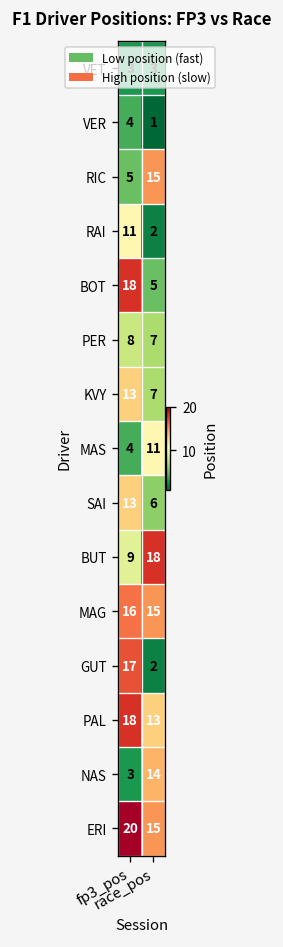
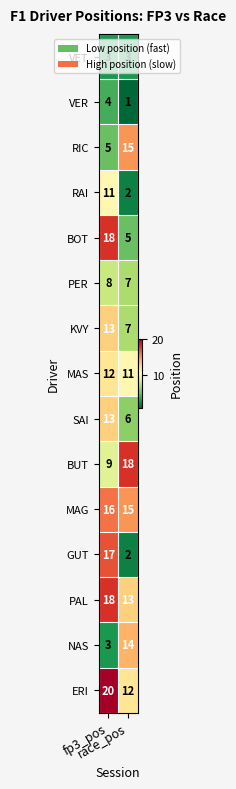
  {
    "VER": {
      "fp3_pos": 4,
      "race_pos": 1
    },
    "RIC": {
      "fp3_pos": 5,
      "race_pos": 15
    },
    "RAI": {
      "fp3_pos": 11,
      "race_pos": 2
    },
    "BOT": {
      "fp3_pos": 18,
      "race_pos": 5
    },
    "PER": {
      "fp3_pos": 8,
      "race_pos": 7
    },
    "KVY": {
      "fp3_pos": 13,
      "race_pos": 7
    },
    "MAS": {
-     "fp3_pos": 4,
+     "fp3_pos": 12,
      "race_pos": 11
    },
    "SAI": {
      "fp3_pos": 13,
      "race_pos": 6
    },
    "BUT": {
      "fp3_pos": 9,
      "race_pos": 18
    },
    "MAG": {
      "fp3_pos": 16,
      "race_pos": 15
    },
    "GUT": {
      "fp3_pos": 17,
      "race_pos": 2
    },
    "PAL": {
      "fp3_pos": 18,
      "race_pos": 13
    },
    "NAS": {
      "fp3_pos": 3,
      "race_pos": 14
    },
    "ERI": {
      "fp3_pos": 20,
-     "race_pos": 15
+     "race_pos": 12
    }
  }
